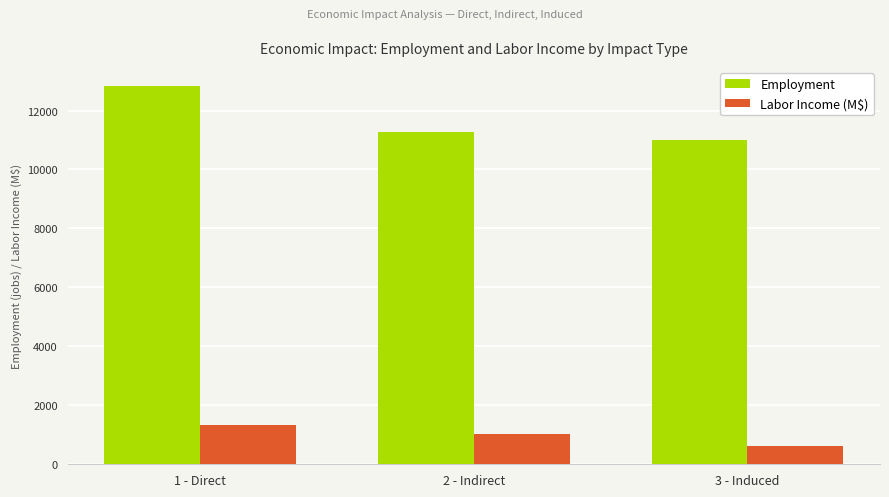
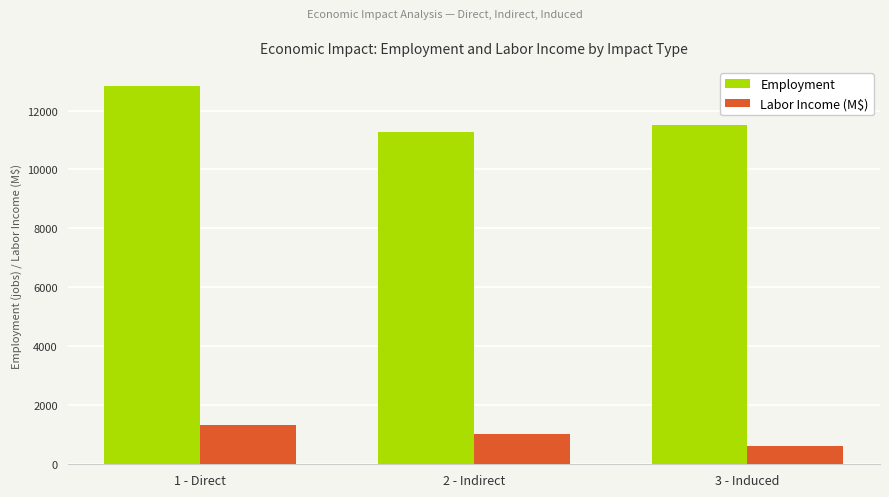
  {
    "Employment": {
      "1 - Direct": 12800,
      "2 - Indirect": 11300,
-     "3 - Induced": 11000
+     "3 - Induced": 11500
    },
    "Labor Income (M$)": {
      "1 - Direct": 1300,
      "2 - Indirect": 1000,
      "3 - Induced": 600
    }
  }
